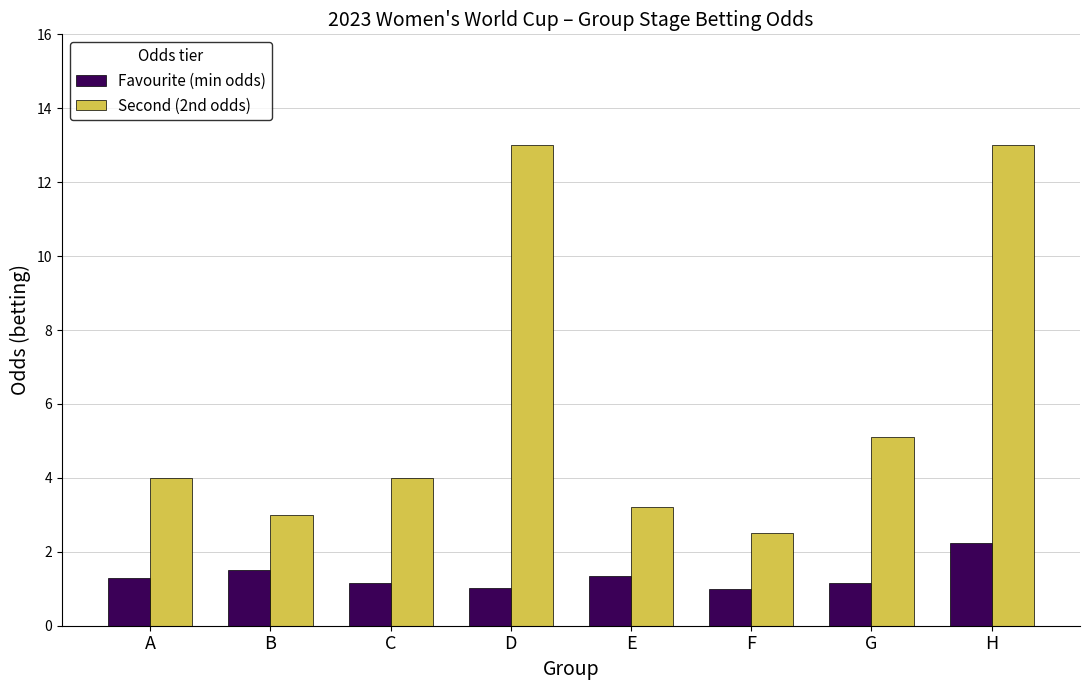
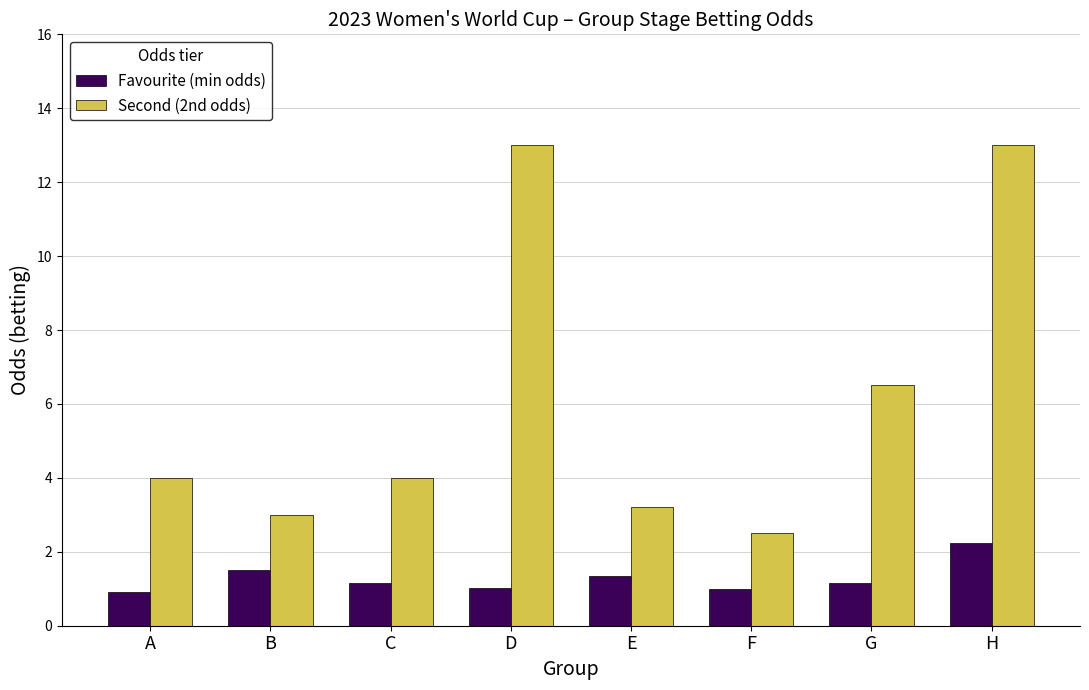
  {
    "Favourite (min odds)": {
-     "A": 1.3,
+     "A": 0.9,
      "B": 1.5,
      "C": 1.2,
      "D": 1.0,
      "E": 1.3,
      "F": 1.0,
      "G": 1.2,
      "H": 2.2
    },
    "Second (2nd odds)": {
      "A": 4.0,
      "B": 3.0,
      "C": 4.0,
      "D": 13.0,
      "E": 3.2,
      "F": 2.5,
-     "G": 5.1,
+     "G": 6.5,
      "H": 13.0
    }
  }
